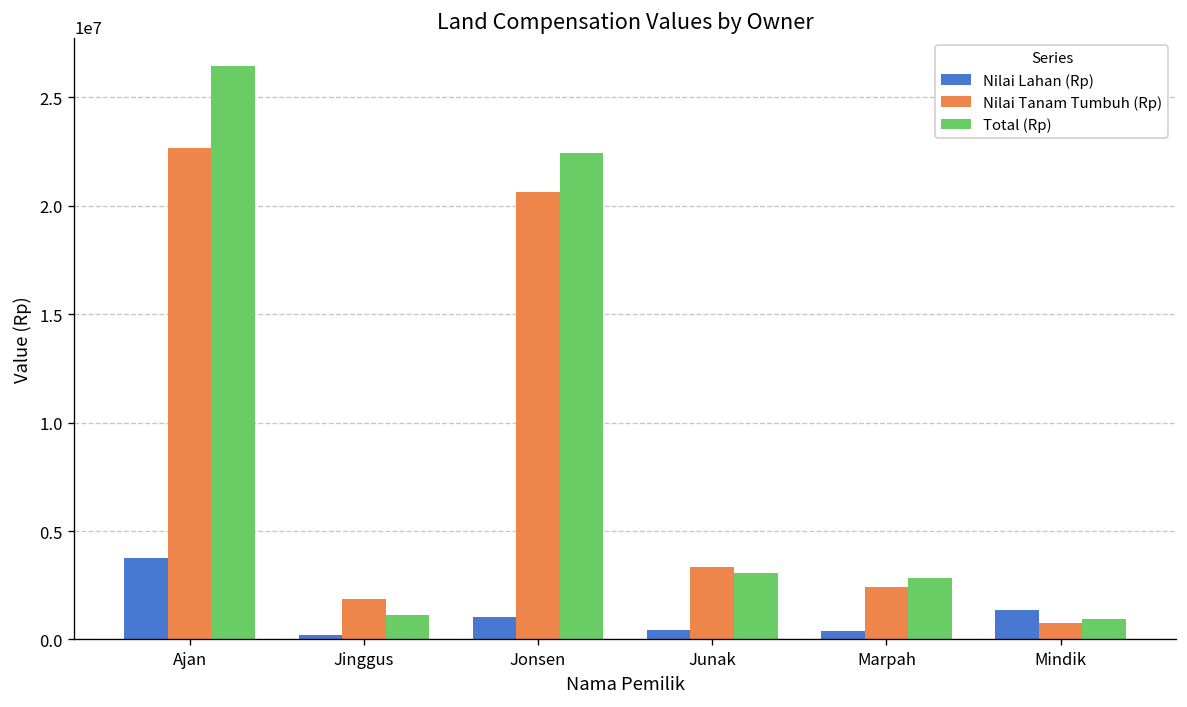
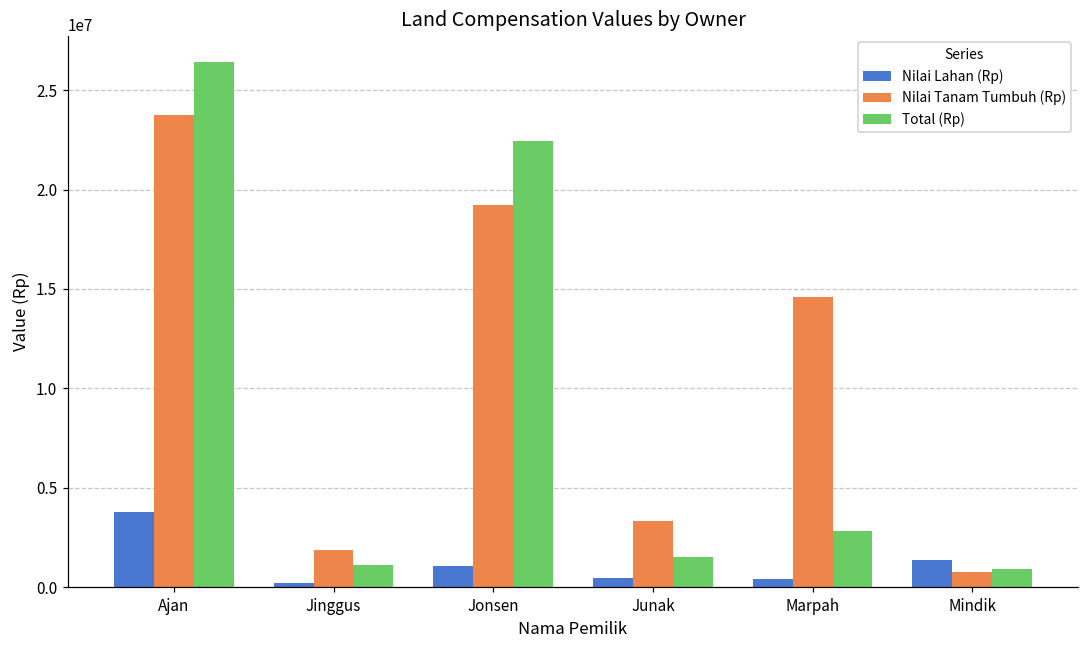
  {
    "Nilai Lahan (Rp)": {
      "Ajan": 3800000,
      "Jinggus": 200000,
      "Jonsen": 1100000,
      "Junak": 400000,
      "Marpah": 400000,
      "Mindik": 1400000
    },
    "Nilai Tanam Tumbuh (Rp)": {
-     "Ajan": 22700000,
+     "Ajan": 23800000,
      "Jinggus": 1900000,
-     "Jonsen": 20600000,
+     "Jonsen": 19200000,
      "Junak": 3300000,
-     "Marpah": 2400000,
+     "Marpah": 14600000,
      "Mindik": 700000
    },
    "Total (Rp)": {
      "Ajan": 26400000,
      "Jinggus": 1100000,
      "Jonsen": 22400000,
-     "Junak": 3100000,
+     "Junak": 1500000,
      "Marpah": 2800000,
      "Mindik": 900000
    }
  }
